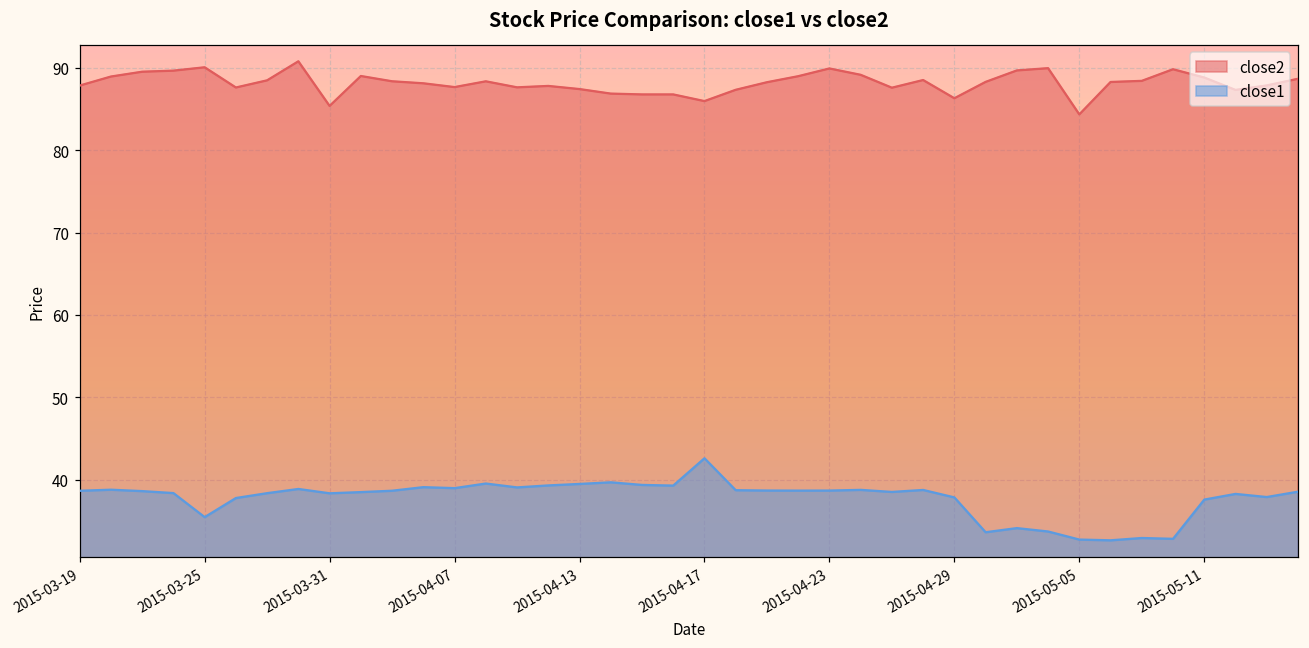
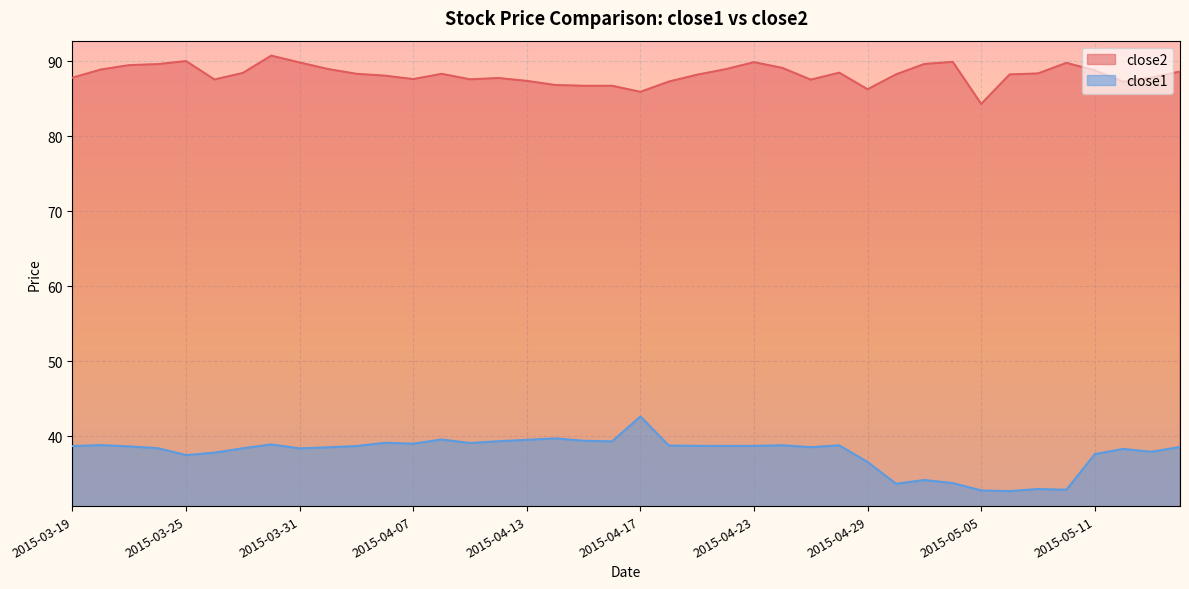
  {
    "close2": {
      "2015-03-19": 88,
      "2015-03-25": 90,
-     "2015-03-31": 85,
+     "2015-03-31": 90,
      "2015-04-07": 88,
      "2015-04-13": 87,
      "2015-04-17": 86,
      "2015-04-23": 90,
      "2015-04-29": 86,
      "2015-05-05": 84
    },
    "close1": {
      "2015-03-19": 39,
-     "2015-03-25": 35,
+     "2015-03-25": 37,
      "2015-03-31": 38,
      "2015-04-07": 39,
      "2015-04-13": 39,
      "2015-04-17": 43,
      "2015-04-23": 39,
-     "2015-04-29": 38,
+     "2015-04-29": 37,
      "2015-05-05": 33,
      "2015-05-11": 38
    }
  }
